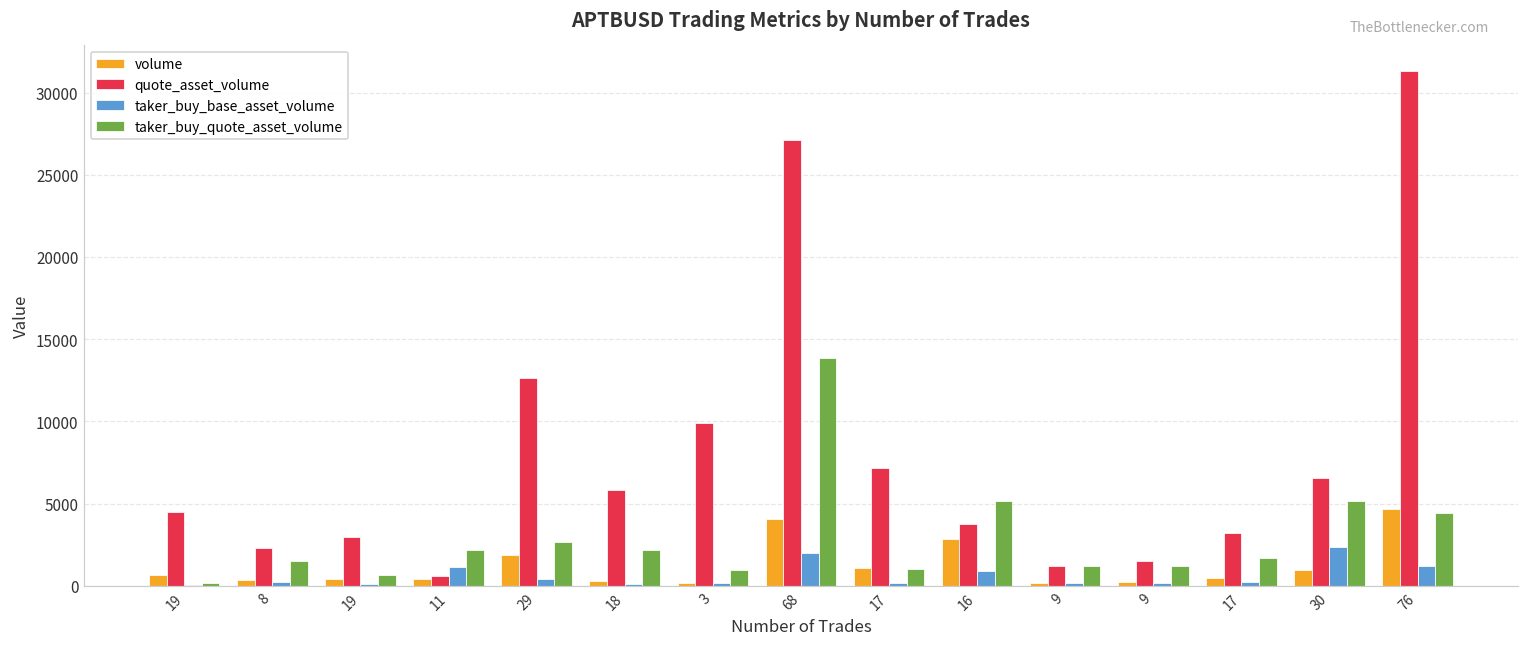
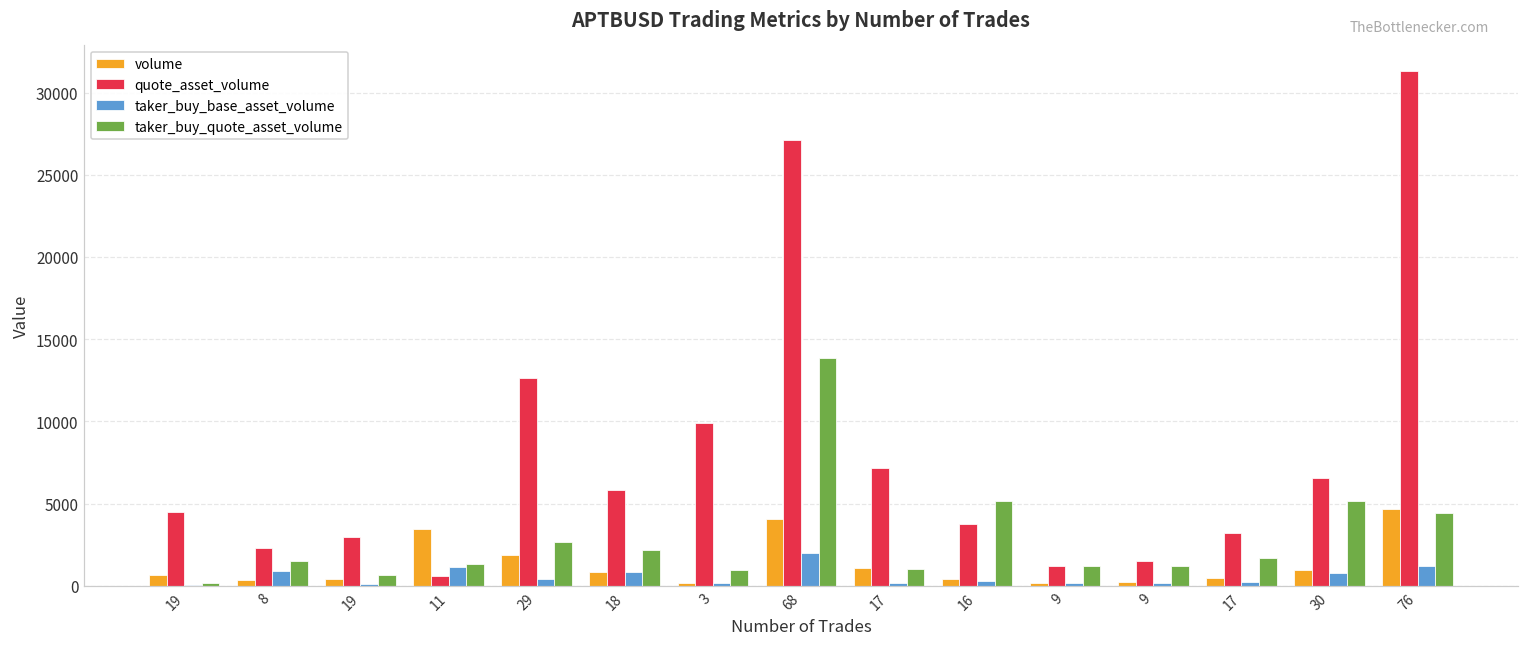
  {
    "volume": {
      "8": 300,
-     "11": 400,
+     "11": 3500,
      "29": 1900,
-     "18": 300,
+     "18": 900,
      "68": 4100,
-     "16": 2900,
+     "16": 400,
      "30": 1000,
      "76": 4700
    },
    "quote_asset_volume": {
      "8": 2300,
      "11": 600,
      "29": 12600,
      "18": 5800,
      "3": 9900,
      "68": 27100,
      "16": 3800,
      "30": 6500,
      "76": 31300
    },
    "taker_buy_base_asset_volume": {
-     "8": 200,
+     "8": 900,
      "11": 1100,
      "29": 400,
-     "18": 100,
+     "18": 800,
      "68": 2000,
-     "16": 900,
-     "30": 2400,
+     "16": 300,
+     "30": 800,
      "76": 1200
    },
    "taker_buy_quote_asset_volume": {
      "8": 1500,
-     "11": 2200,
+     "11": 1300,
      "29": 2700,
      "18": 2200,
      "3": 1000,
      "68": 13900,
      "16": 5200,
      "30": 5100,
      "76": 4400
    }
  }
